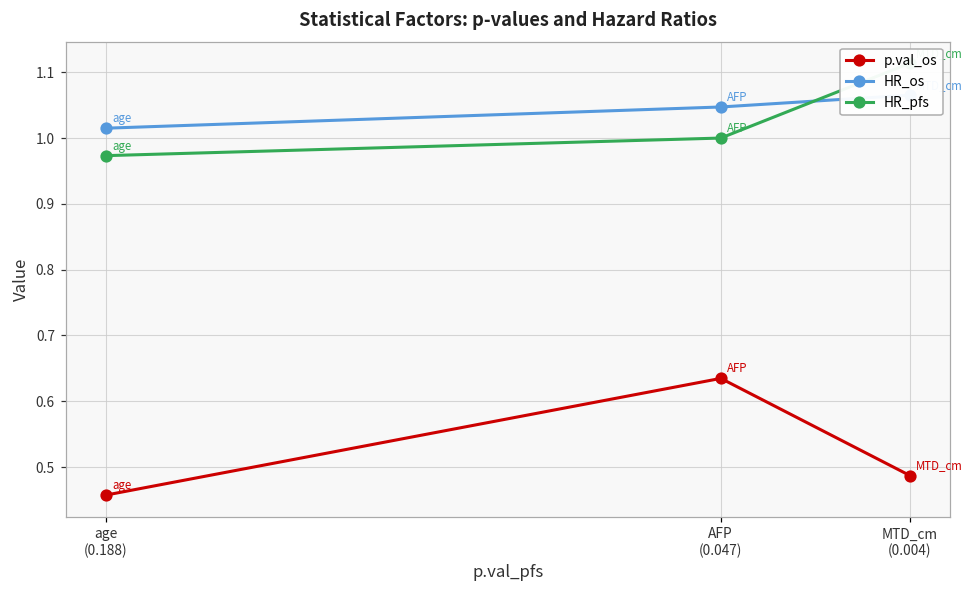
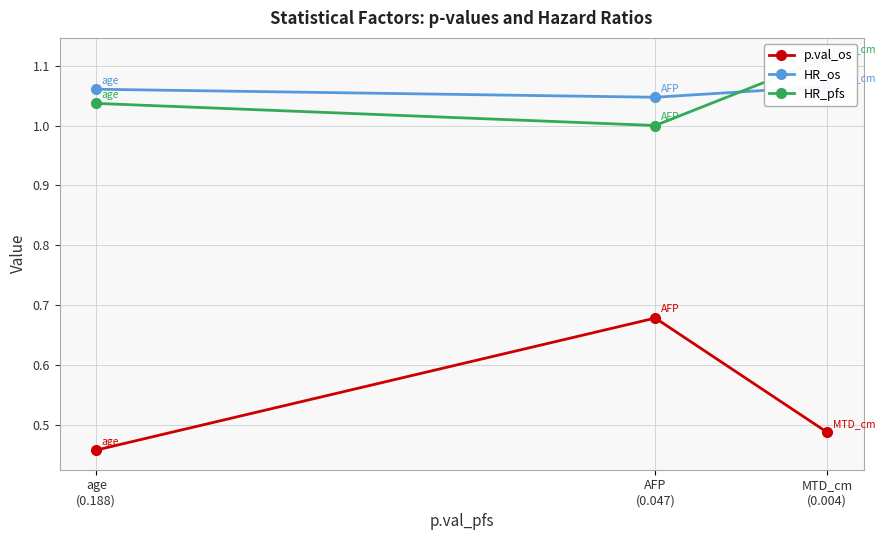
  {
    "p.val_os": {
      "age (0.188)": 0.46,
-     "AFP (0.047)": 0.63,
+     "AFP (0.047)": 0.68,
      "MTD_cm (0.004)": 0.49
    },
    "HR_os": {
-     "age (0.188)": 1.02,
+     "age (0.188)": 1.06,
      "AFP (0.047)": 1.05
    },
    "HR_pfs": {
-     "age (0.188)": 0.97,
+     "age (0.188)": 1.04,
      "AFP (0.047)": 1.00
    }
  }
